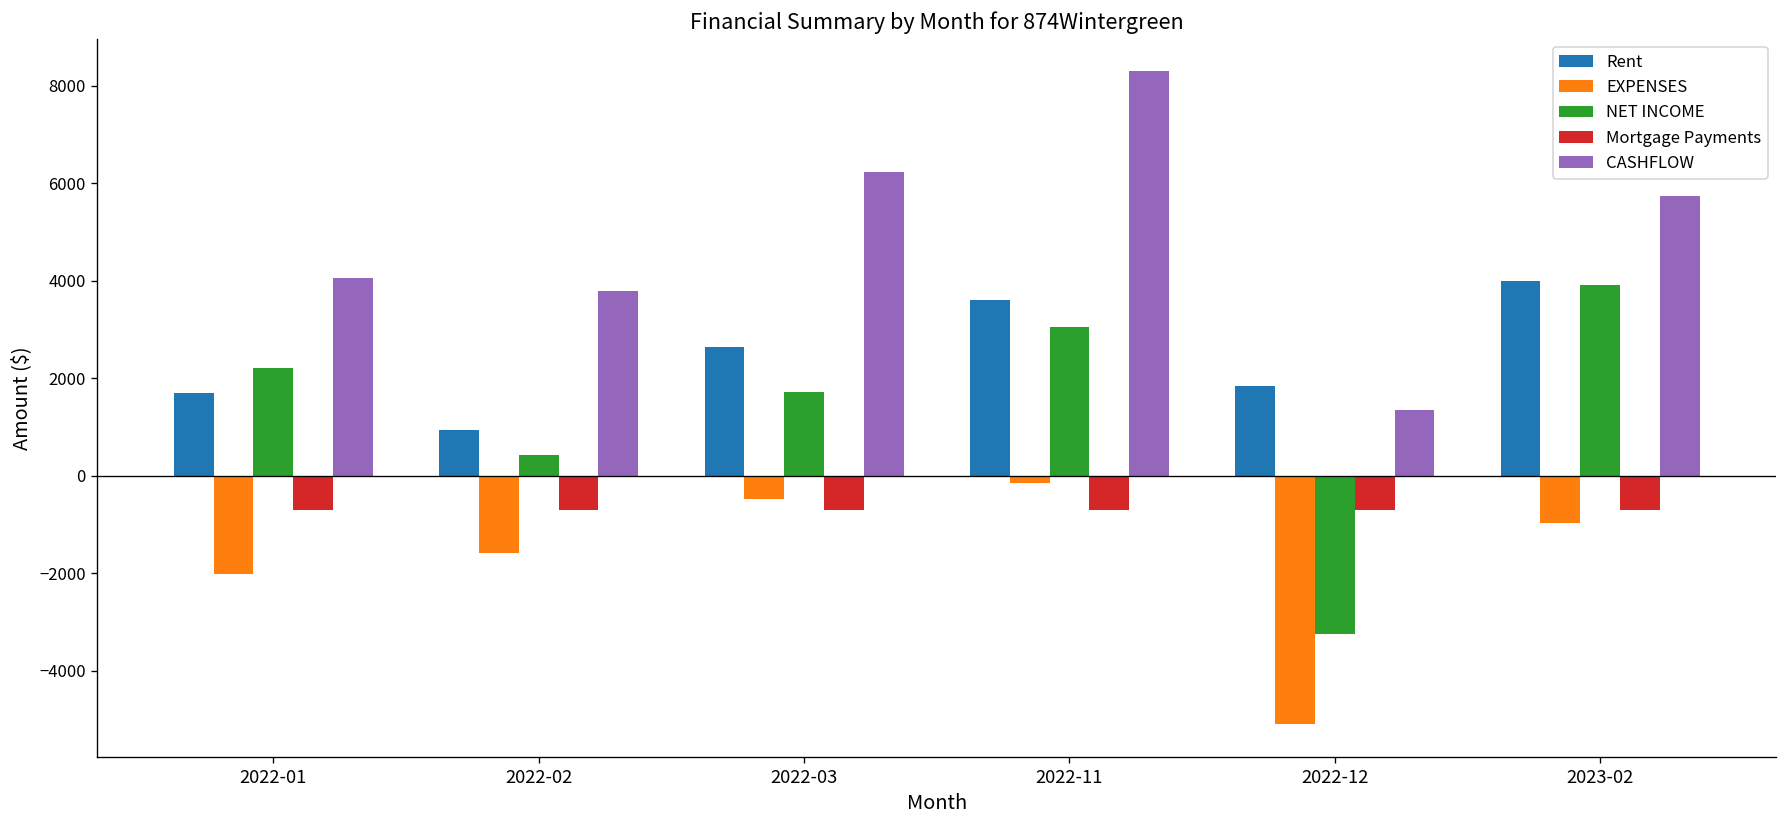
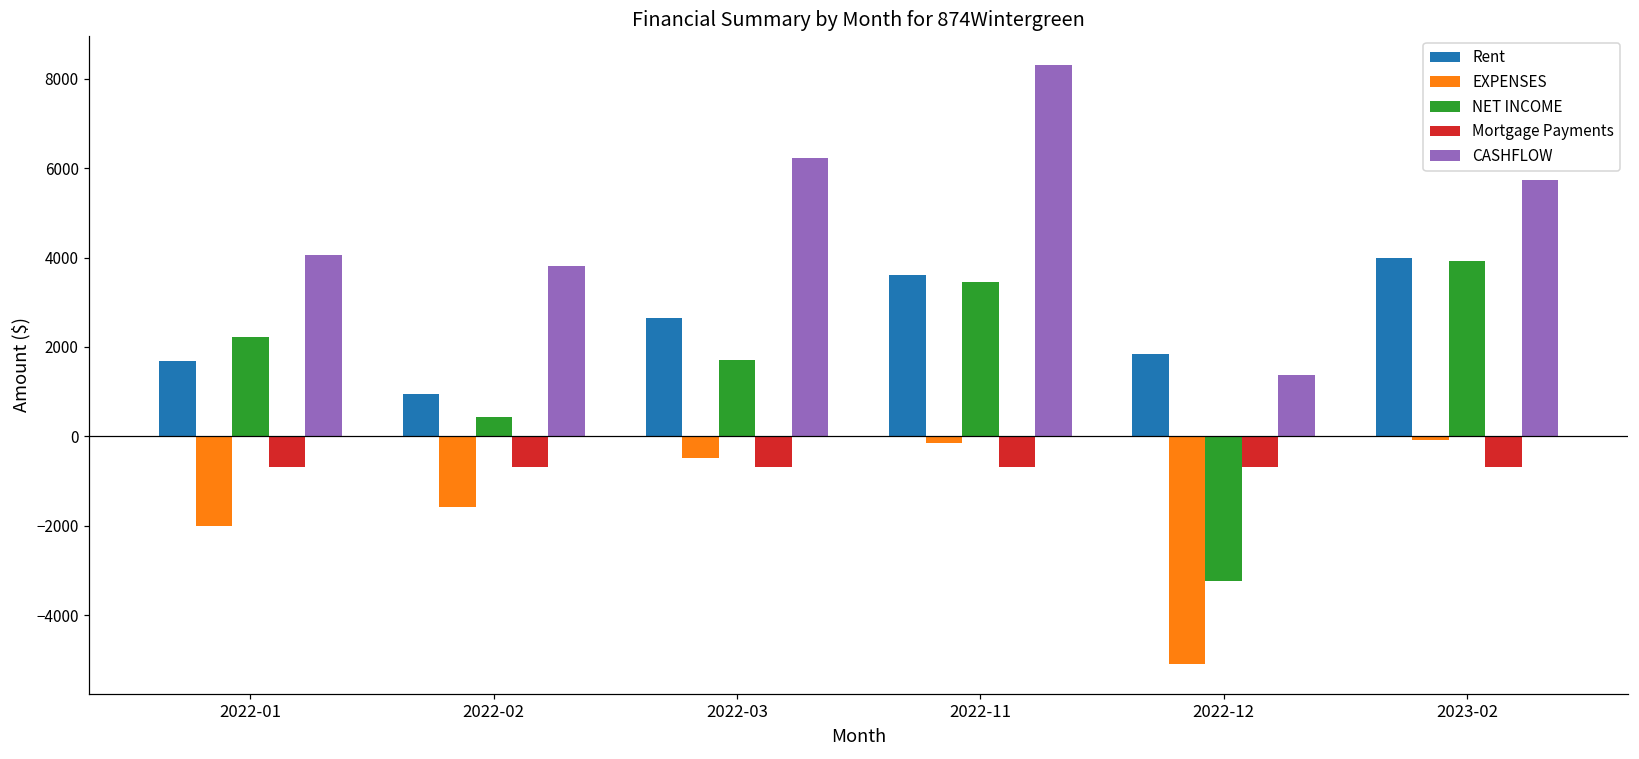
  {
    "Rent": {
      "2022-01": 1700,
      "2022-02": 900,
      "2022-03": 2600,
      "2022-11": 3600,
      "2022-12": 1900,
      "2023-02": 4000
    },
    "EXPENSES": {
      "2022-01": -2000,
      "2022-02": -1600,
      "2022-03": -500,
      "2022-11": -100,
      "2022-12": -5100,
-     "2023-02": -1000
+     "2023-02": -100
    },
    "NET INCOME": {
      "2022-01": 2200,
      "2022-02": 400,
      "2022-03": 1700,
-     "2022-11": 3100,
+     "2022-11": 3500,
      "2022-12": -3200,
      "2023-02": 3900
    },
    "Mortgage Payments": {
      "2022-01": -700,
      "2022-02": -700,
      "2022-03": -700,
      "2022-11": -700,
      "2022-12": -700,
      "2023-02": -700
    },
    "CASHFLOW": {
      "2022-01": 4100,
      "2022-02": 3800,
      "2022-03": 6200,
      "2022-11": 8300,
      "2022-12": 1400,
      "2023-02": 5700
    }
  }
